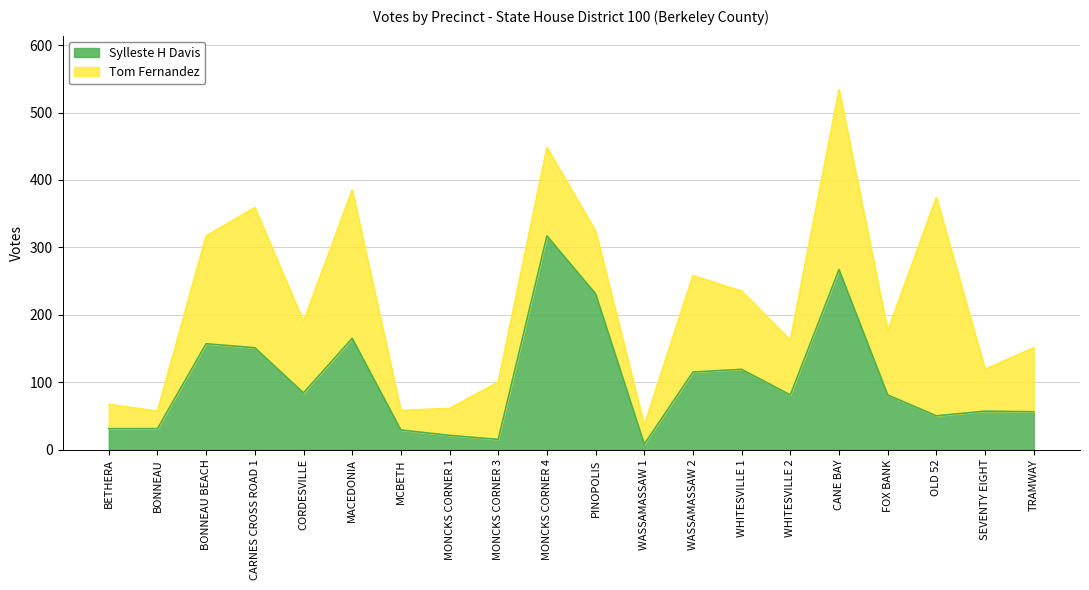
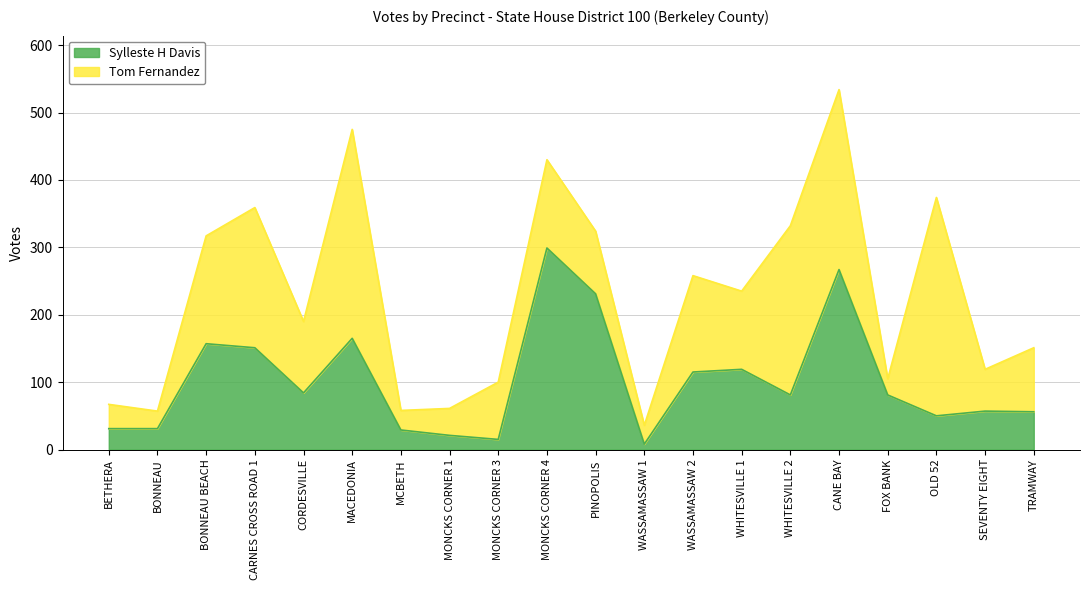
  {
    "Sylleste H Davis": {
      "BETHERA": 30,
      "BONNEAU": 30,
      "BONNEAU BEACH": 160,
      "CARNES CROSS ROAD 1": 150,
      "CORDESVILLE": 80,
      "MACEDONIA": 170,
      "MCBETH": 30,
      "MONCKS CORNER 1": 20,
      "MONCKS CORNER 3": 20,
-     "MONCKS CORNER 4": 320,
+     "MONCKS CORNER 4": 300,
      "PINOPOLIS": 230,
      "WASSAMASSAW 1": 10,
      "WASSAMASSAW 2": 120,
      "WHITESVILLE 1": 120,
      "WHITESVILLE 2": 80,
      "CANE BAY": 270,
      "FOX BANK": 80,
      "OLD 52": 50,
      "SEVENTY EIGHT": 60,
      "TRAMWAY": 60
    },
    "Tom Fernandez": {
      "BETHERA": 40,
      "BONNEAU": 30,
      "BONNEAU BEACH": 160,
      "CARNES CROSS ROAD 1": 210,
      "CORDESVILLE": 110,
-     "MACEDONIA": 220,
+     "MACEDONIA": 310,
      "MCBETH": 30,
      "MONCKS CORNER 1": 40,
      "MONCKS CORNER 3": 90,
      "MONCKS CORNER 4": 130,
      "PINOPOLIS": 90,
      "WASSAMASSAW 1": 30,
      "WASSAMASSAW 2": 140,
      "WHITESVILLE 1": 120,
-     "WHITESVILLE 2": 80,
+     "WHITESVILLE 2": 250,
      "CANE BAY": 270,
-     "FOX BANK": 100,
+     "FOX BANK": 20,
      "OLD 52": 320,
      "SEVENTY EIGHT": 60,
      "TRAMWAY": 100
    }
  }
